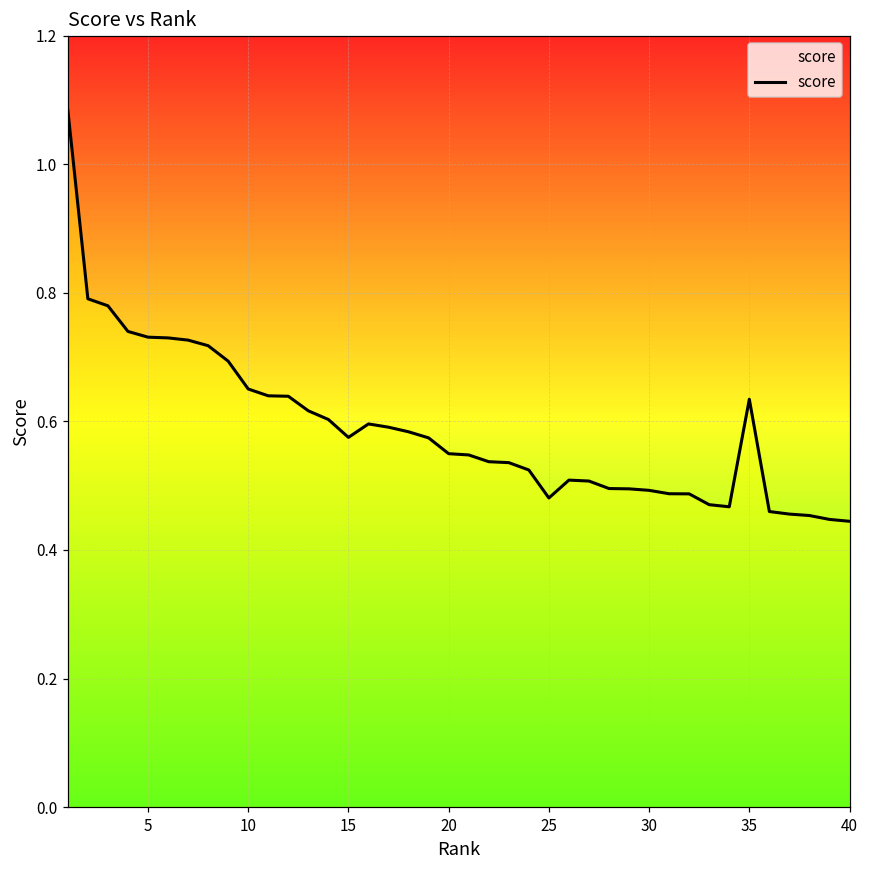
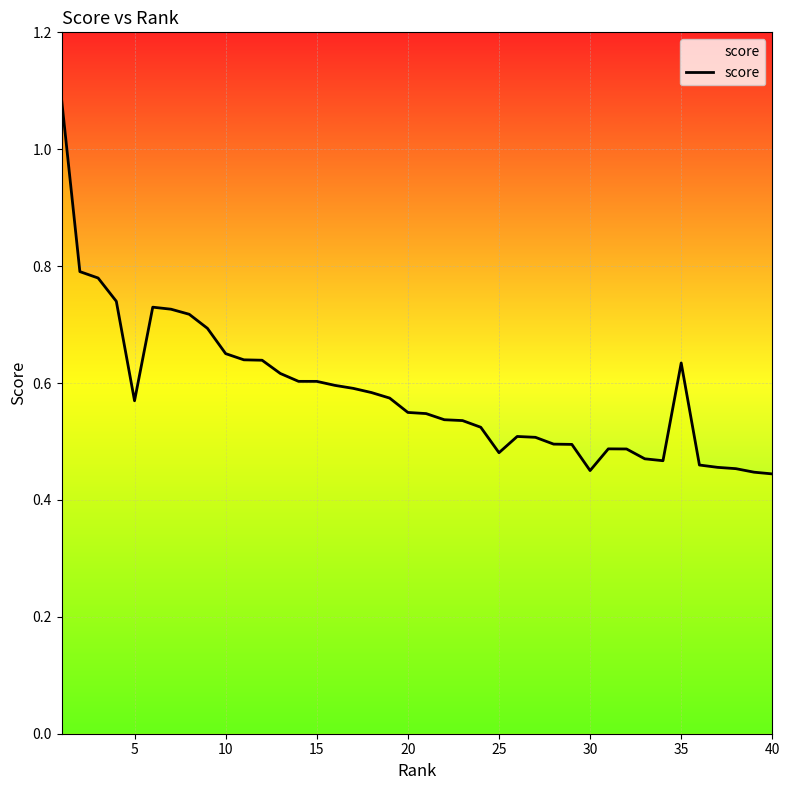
  {
-   "5": 0.73,
+   "5": 0.57,
    "10": 0.65,
-   "15": 0.58,
+   "15": 0.60,
    "20": 0.55,
    "25": 0.48,
-   "30": 0.49,
+   "30": 0.45,
    "35": 0.63,
    "40": 0.44
  }
